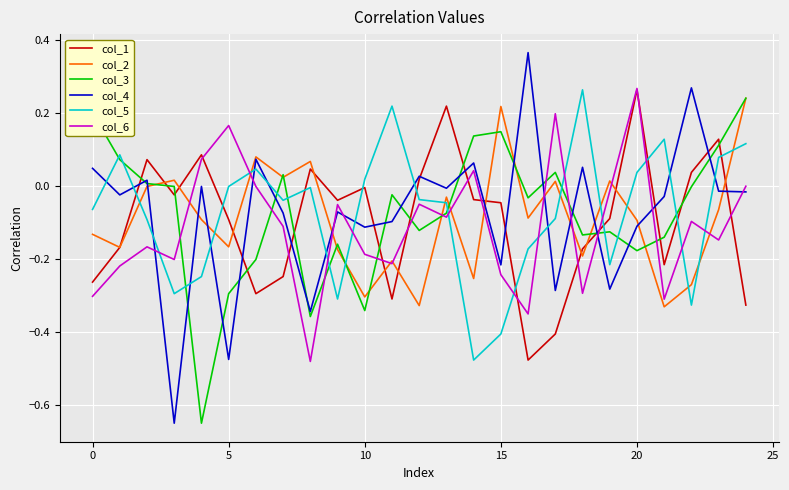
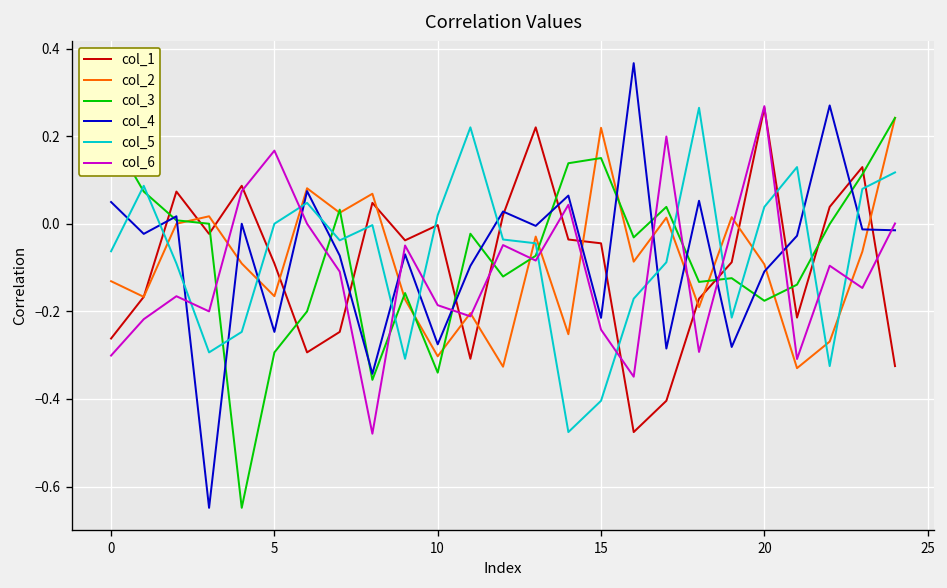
  {
    "col_1": {
      "0": -0.26,
      "5": -0.09,
      "10": 0.00,
      "15": -0.04
    },
    "col_2": {
      "0": -0.13,
      "5": -0.17,
      "10": -0.30,
      "15": 0.22,
      "20": -0.09
    },
    "col_3": {
      "5": -0.29,
      "10": -0.34,
      "15": 0.15,
      "20": -0.18
    },
    "col_4": {
      "0": 0.05,
-     "5": -0.47,
-     "10": -0.11,
+     "5": -0.25,
+     "10": -0.28,
      "15": -0.21,
      "20": -0.11
    },
    "col_5": {
      "0": -0.06,
      "5": 0.00,
      "10": 0.02,
      "15": -0.40,
      "20": 0.04
    },
    "col_6": {
      "0": -0.30,
      "5": 0.17,
      "10": -0.19,
      "15": -0.24
    }
  }
